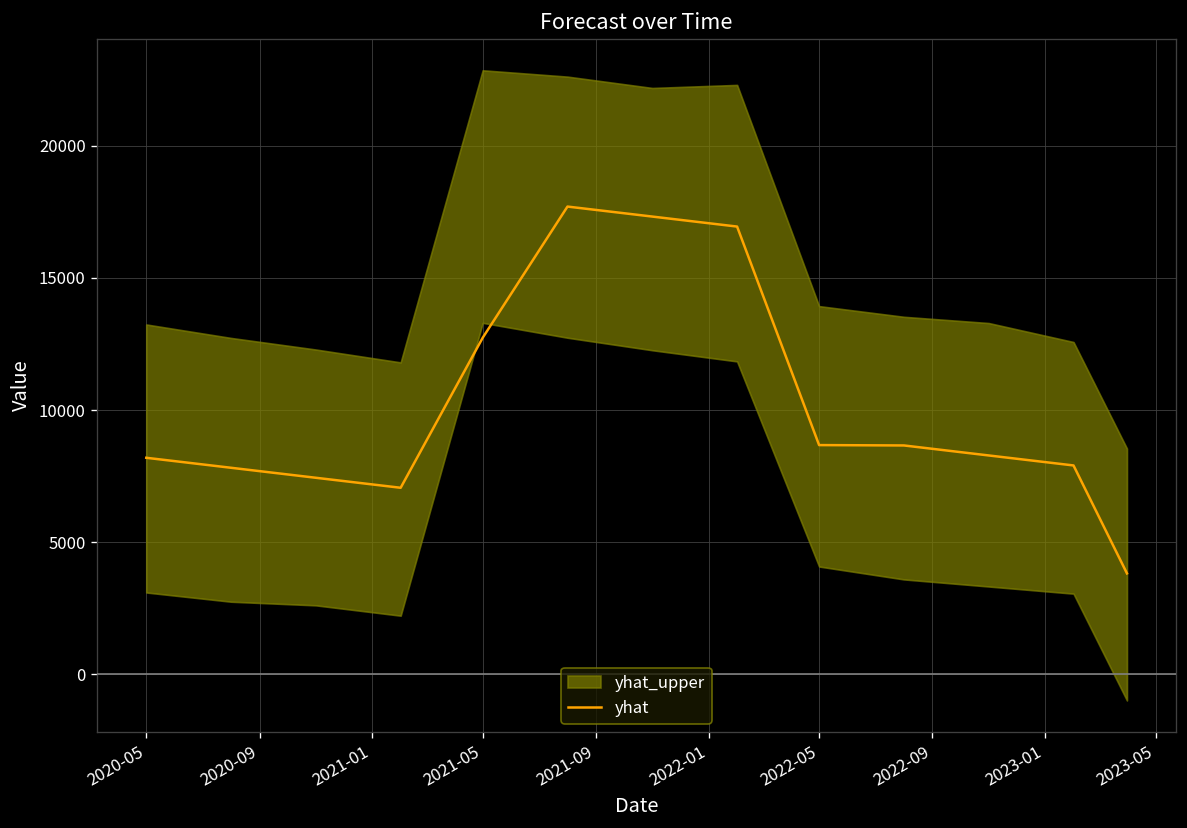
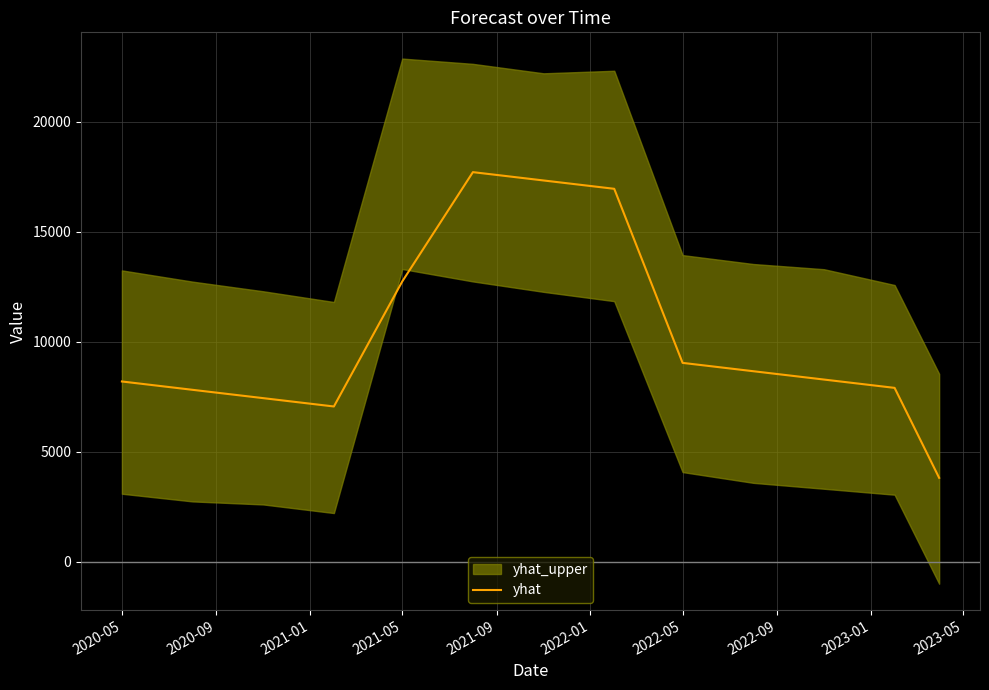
  {
    "yhat": {
      "2020-05": 8200,
      "2021-05": 12700,
-     "2022-05": 8700
+     "2022-05": 9000
    }
  }
